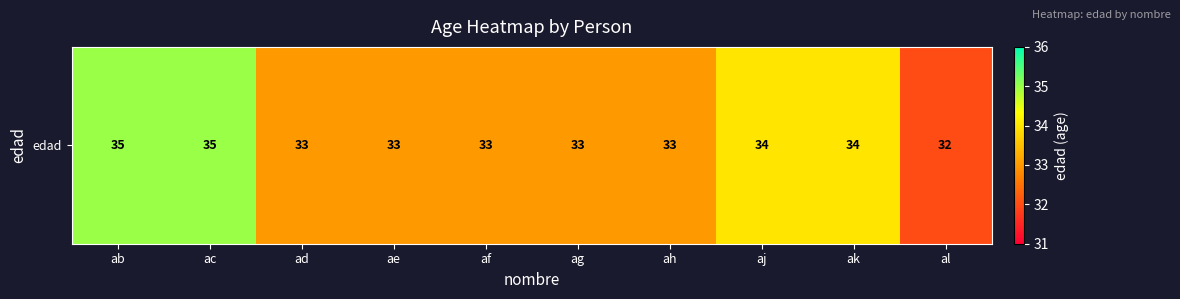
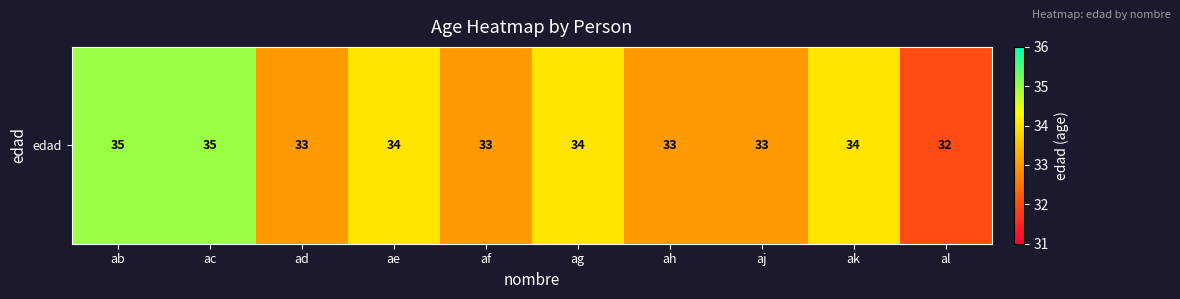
  {
    "edad": {
      "ab": 35,
      "ac": 35,
      "ad": 33,
-     "ae": 33,
+     "ae": 34,
      "af": 33,
-     "ag": 33,
+     "ag": 34,
      "ah": 33,
-     "aj": 34,
+     "aj": 33,
      "ak": 34,
      "al": 32
    }
  }
